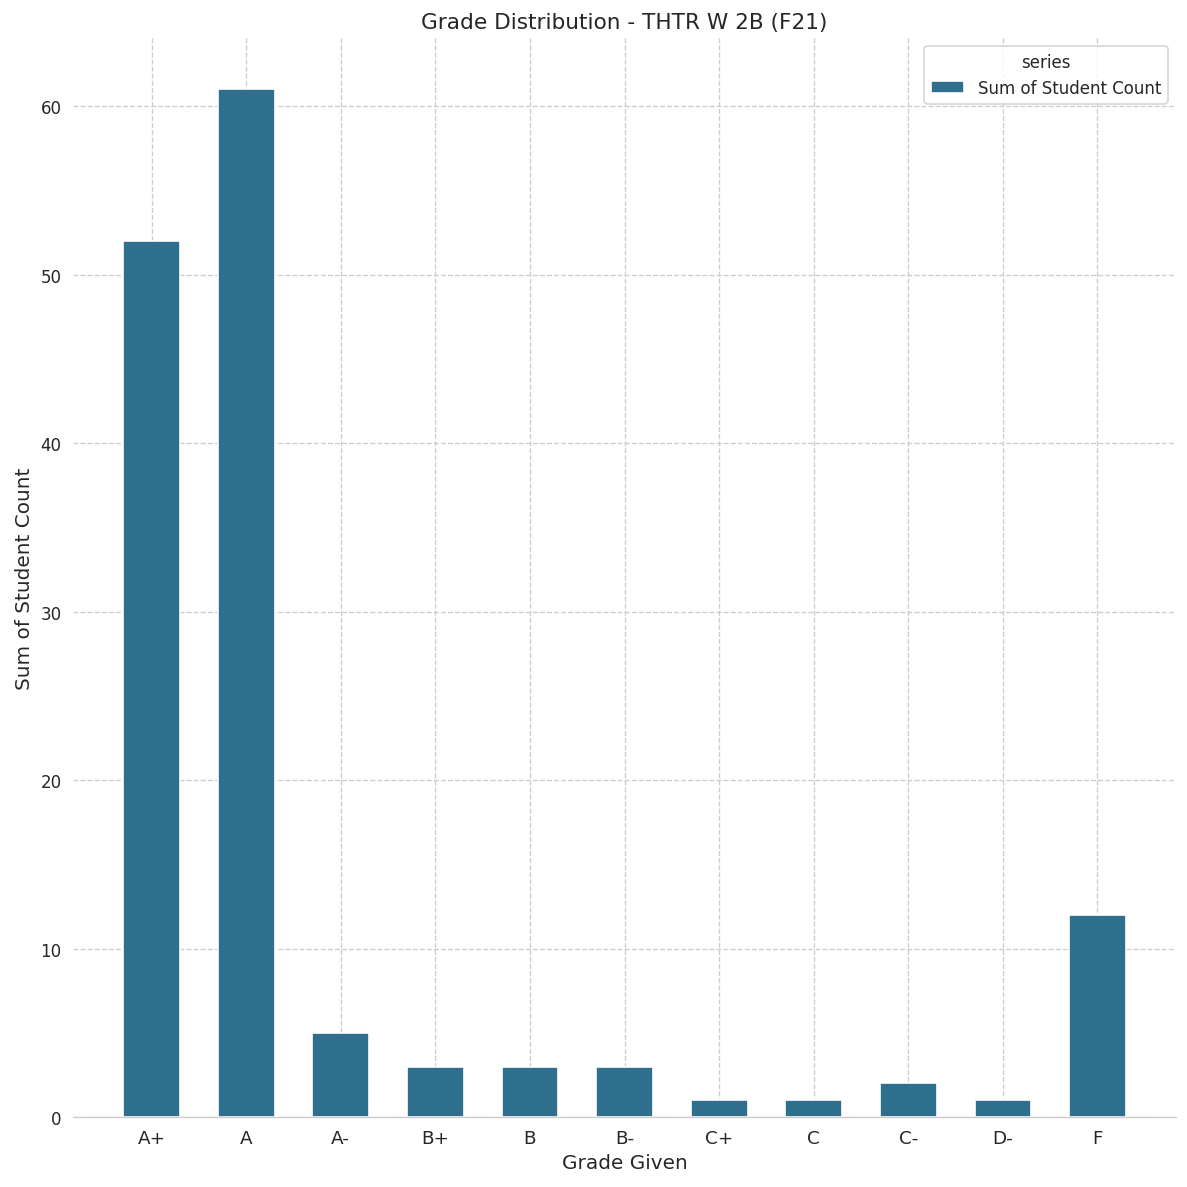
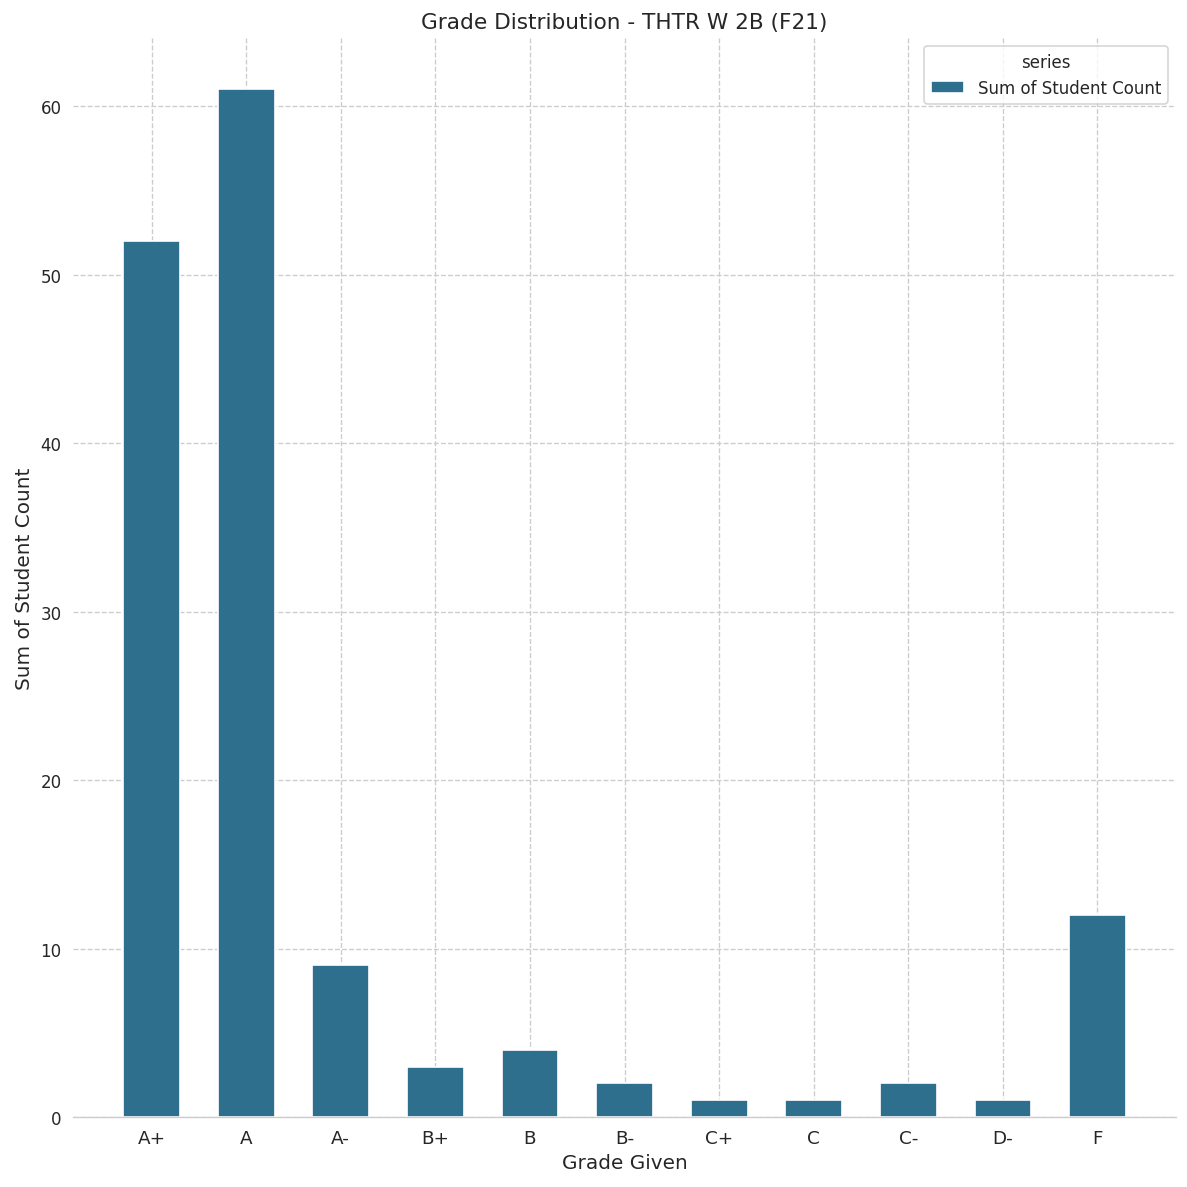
  {
    "A+": 52,
    "A": 61,
-   "A-": 5,
+   "A-": 9,
    "B+": 3,
-   "B": 3,
-   "B-": 3,
+   "B": 4,
+   "B-": 2,
    "C+": 1,
    "C": 1,
    "C-": 2,
    "D-": 1,
    "F": 12
  }
